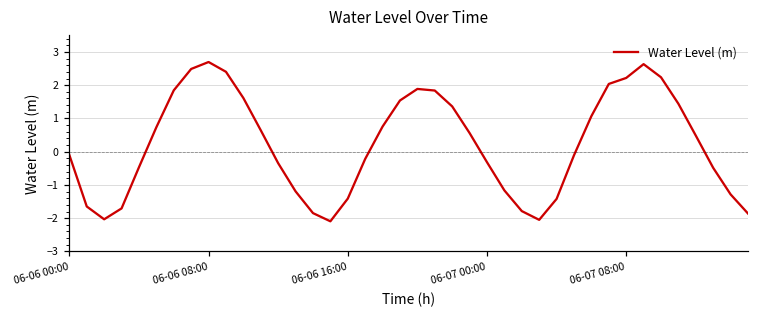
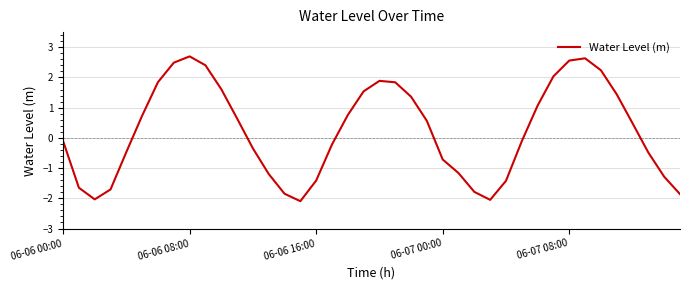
  {
    "06-06 00:00": -0.1,
    "06-06 08:00": 2.7,
    "06-06 16:00": -1.4,
-   "06-07 00:00": -0.3,
-   "06-07 08:00": 2.2
+   "06-07 00:00": -0.7,
+   "06-07 08:00": 2.6
  }
